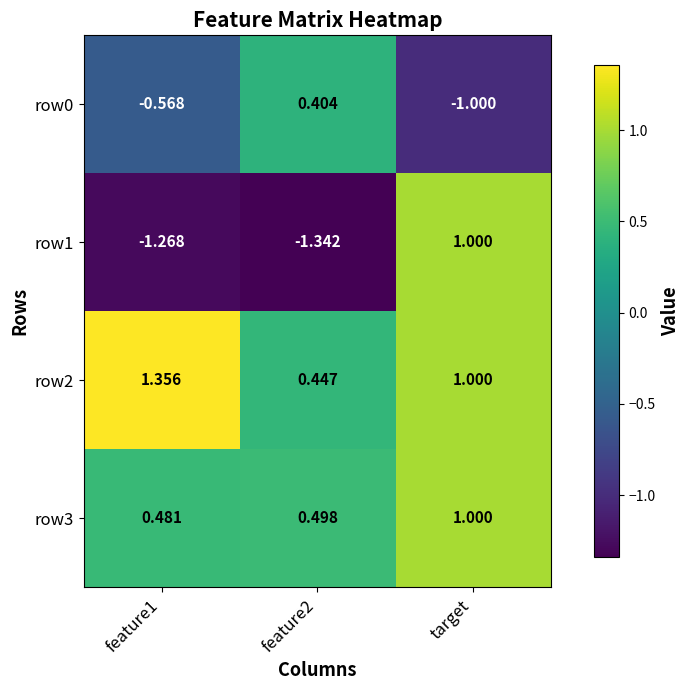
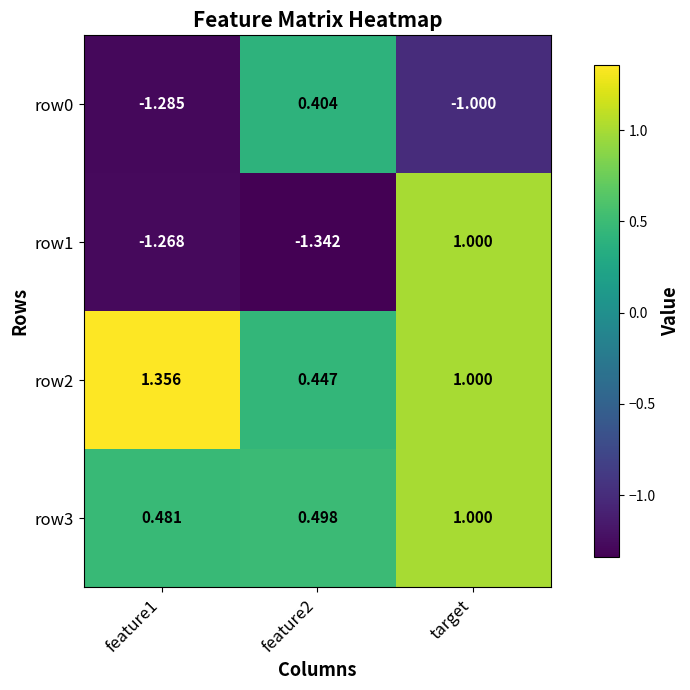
  {
    "row0": {
-     "feature1": -0.568,
+     "feature1": -1.285,
      "feature2": 0.404,
      "target": -1.000
    },
    "row1": {
      "feature1": -1.268,
      "feature2": -1.342,
      "target": 1.000
    },
    "row2": {
      "feature1": 1.356,
      "feature2": 0.447,
      "target": 1.000
    },
    "row3": {
      "feature1": 0.481,
      "feature2": 0.498,
      "target": 1.000
    }
  }
